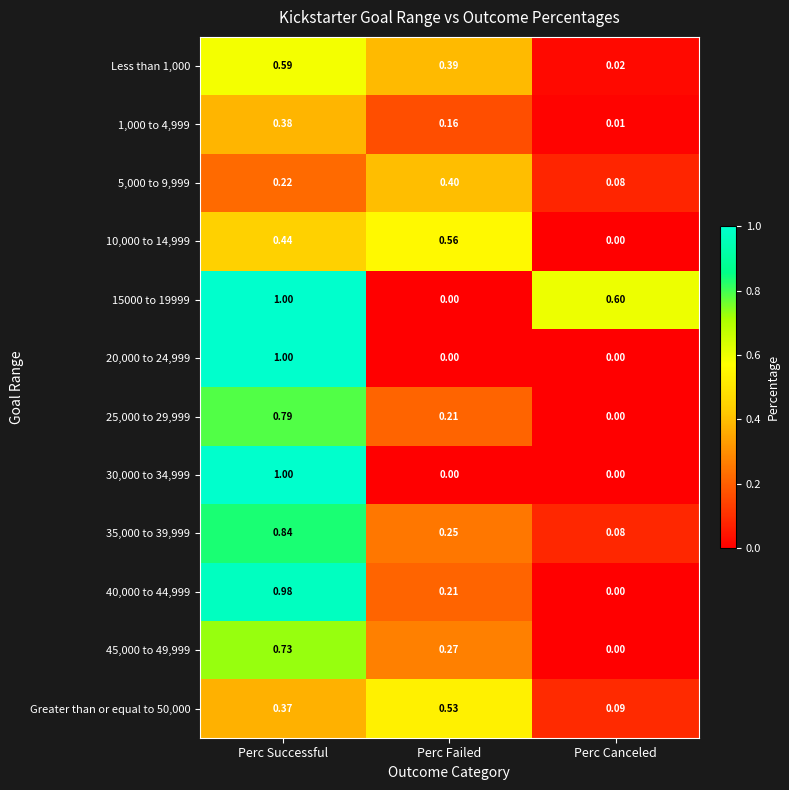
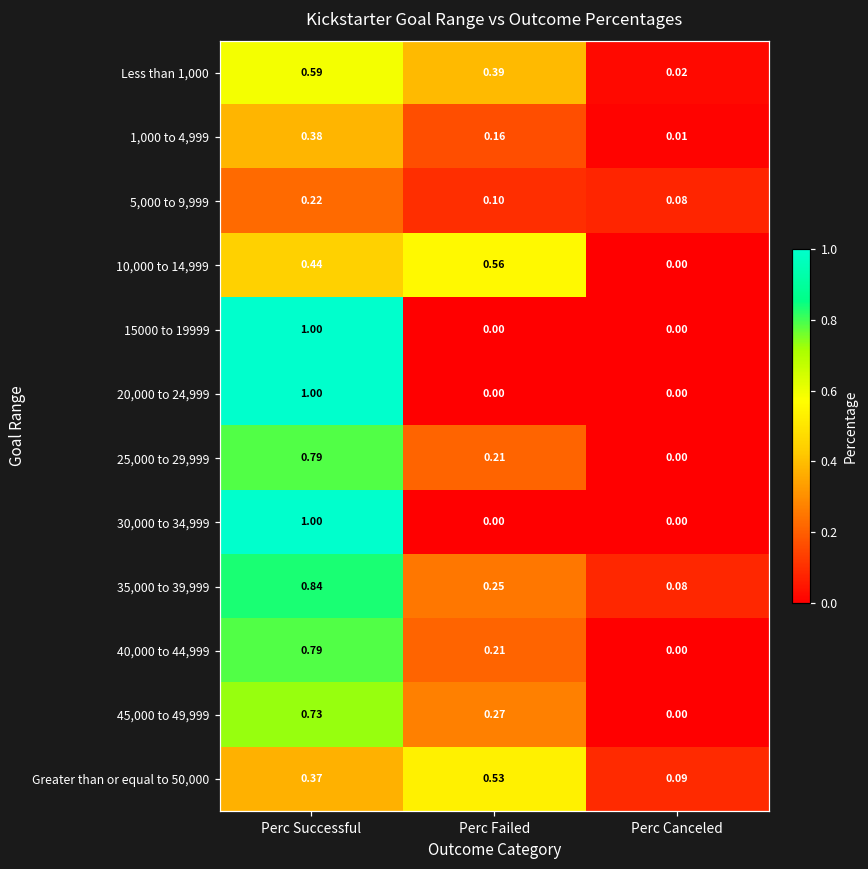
  {
    "Less than 1,000": {
      "Perc Successful": 0.59,
      "Perc Failed": 0.39,
      "Perc Canceled": 0.02
    },
    "1,000 to 4,999": {
      "Perc Successful": 0.38,
      "Perc Failed": 0.16,
      "Perc Canceled": 0.01
    },
    "5,000 to 9,999": {
      "Perc Successful": 0.22,
-     "Perc Failed": 0.40,
+     "Perc Failed": 0.10,
      "Perc Canceled": 0.08
    },
    "10,000 to 14,999": {
      "Perc Successful": 0.44,
      "Perc Failed": 0.56,
      "Perc Canceled": 0.00
    },
    "15000 to 19999": {
      "Perc Successful": 1.00,
      "Perc Failed": 0.00,
-     "Perc Canceled": 0.60
+     "Perc Canceled": 0.00
    },
    "20,000 to 24,999": {
      "Perc Successful": 1.00,
      "Perc Failed": 0.00,
      "Perc Canceled": 0.00
    },
    "25,000 to 29,999": {
      "Perc Successful": 0.79,
      "Perc Failed": 0.21,
      "Perc Canceled": 0.00
    },
    "30,000 to 34,999": {
      "Perc Successful": 1.00,
      "Perc Failed": 0.00,
      "Perc Canceled": 0.00
    },
    "35,000 to 39,999": {
      "Perc Successful": 0.84,
      "Perc Failed": 0.25,
      "Perc Canceled": 0.08
    },
    "40,000 to 44,999": {
-     "Perc Successful": 0.98,
+     "Perc Successful": 0.79,
      "Perc Failed": 0.21,
      "Perc Canceled": 0.00
    },
    "45,000 to 49,999": {
      "Perc Successful": 0.73,
      "Perc Failed": 0.27,
      "Perc Canceled": 0.00
    },
    "Greater than or equal to 50,000": {
      "Perc Successful": 0.37,
      "Perc Failed": 0.53,
      "Perc Canceled": 0.09
    }
  }
